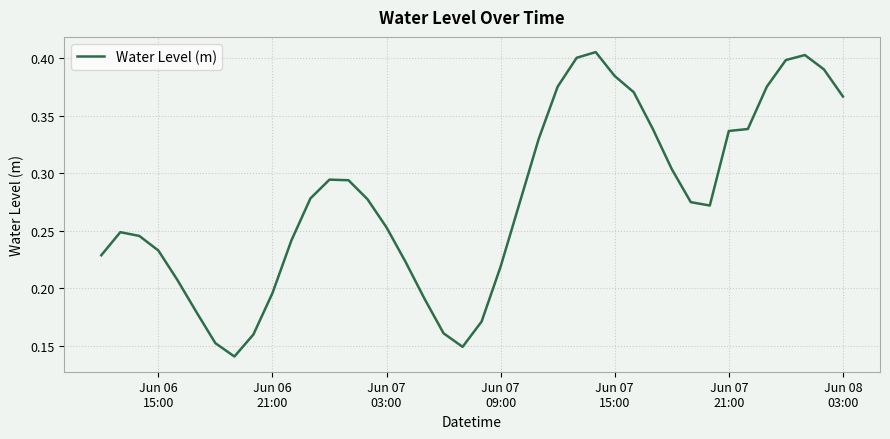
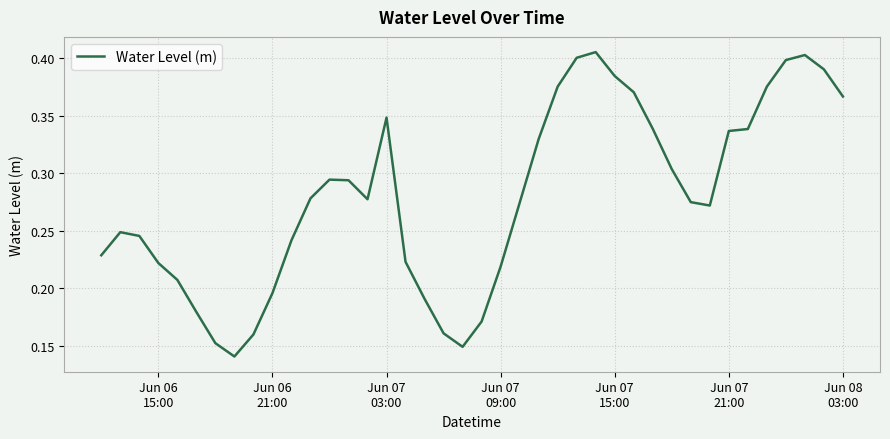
  {
-   "Jun 06 15:00": 0.233,
+   "Jun 06 15:00": 0.222,
    "Jun 06 21:00": 0.196,
-   "Jun 07 03:00": 0.253,
+   "Jun 07 03:00": 0.348,
    "Jun 07 09:00": 0.219,
    "Jun 07 15:00": 0.385,
    "Jun 07 21:00": 0.337,
    "Jun 08 03:00": 0.367
  }
